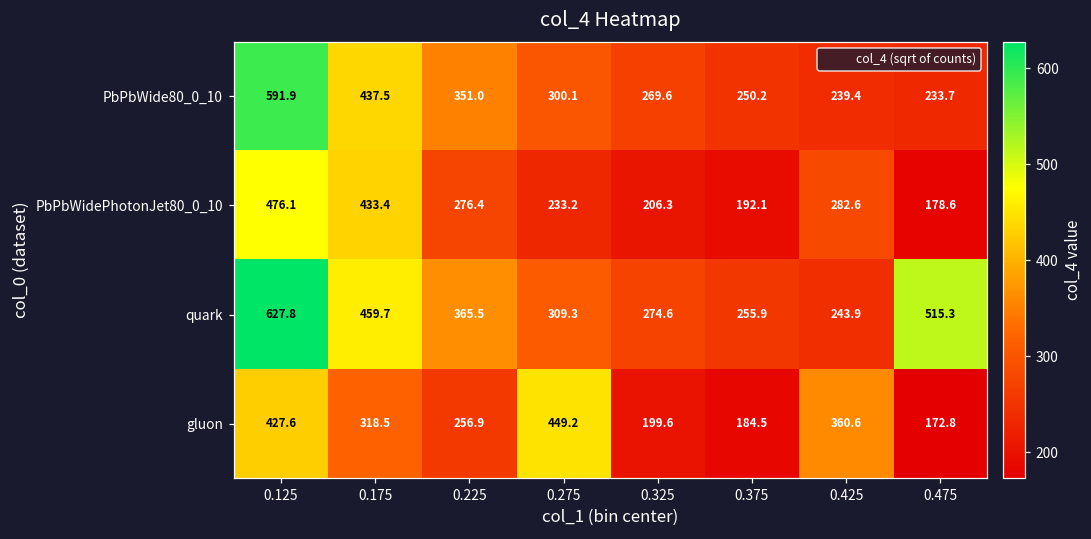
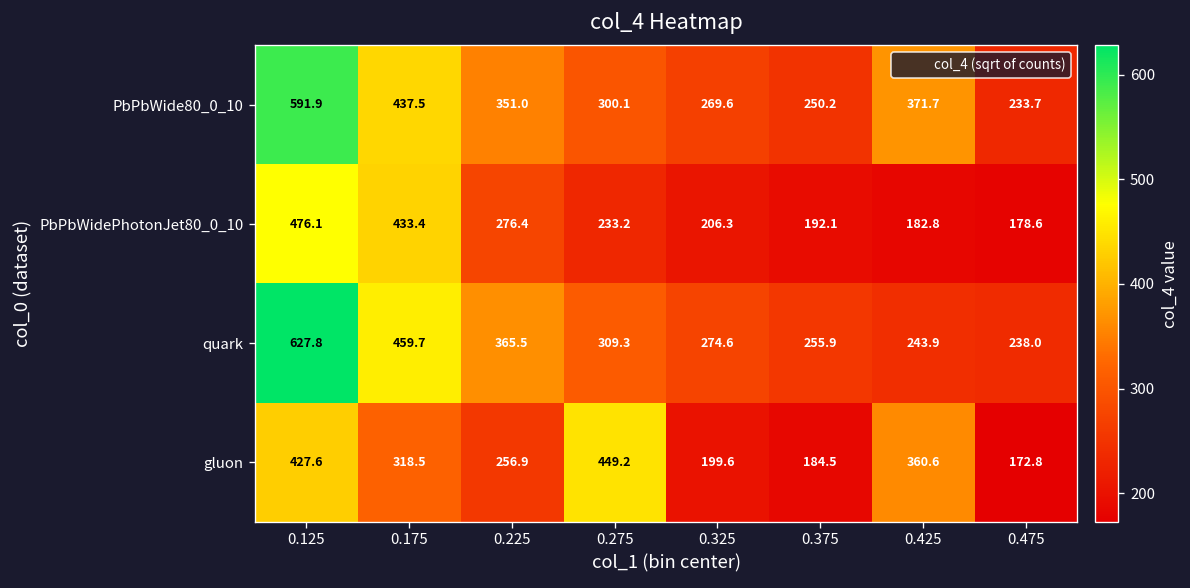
  {
    "PbPbWide80_0_10": {
      "0.125": 591.9,
      "0.175": 437.5,
      "0.225": 351.0,
      "0.275": 300.1,
      "0.325": 269.6,
      "0.375": 250.2,
-     "0.425": 239.4,
+     "0.425": 371.7,
      "0.475": 233.7
    },
    "PbPbWidePhotonJet80_0_10": {
      "0.125": 476.1,
      "0.175": 433.4,
      "0.225": 276.4,
      "0.275": 233.2,
      "0.325": 206.3,
      "0.375": 192.1,
-     "0.425": 282.6,
+     "0.425": 182.8,
      "0.475": 178.6
    },
    "quark": {
      "0.125": 627.8,
      "0.175": 459.7,
      "0.225": 365.5,
      "0.275": 309.3,
      "0.325": 274.6,
      "0.375": 255.9,
      "0.425": 243.9,
-     "0.475": 515.3
+     "0.475": 238.0
    },
    "gluon": {
      "0.125": 427.6,
      "0.175": 318.5,
      "0.225": 256.9,
      "0.275": 449.2,
      "0.325": 199.6,
      "0.375": 184.5,
      "0.425": 360.6,
      "0.475": 172.8
    }
  }
